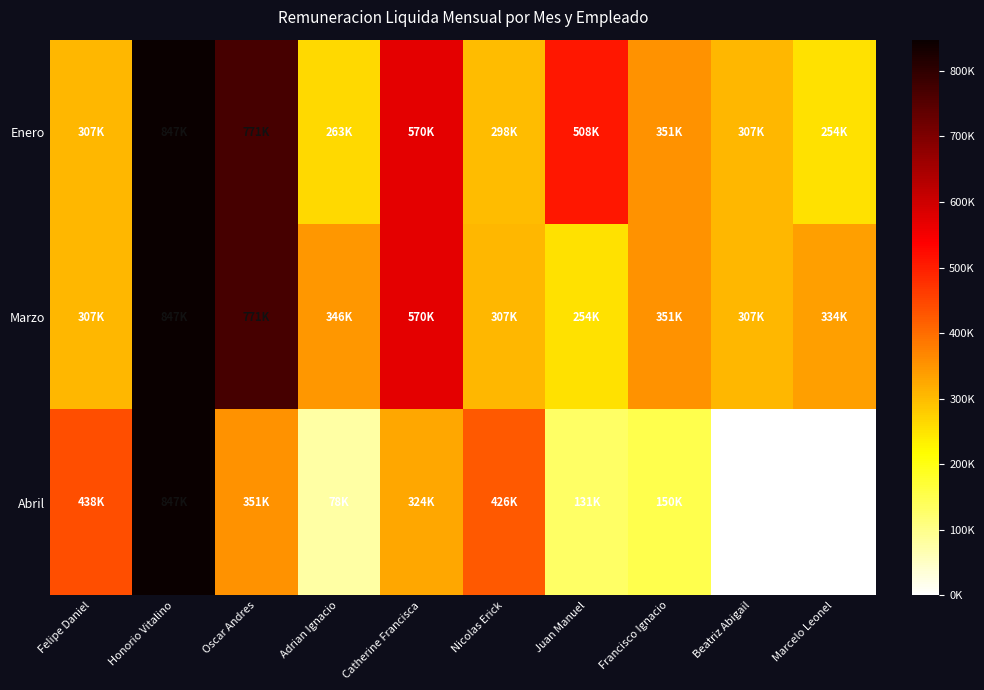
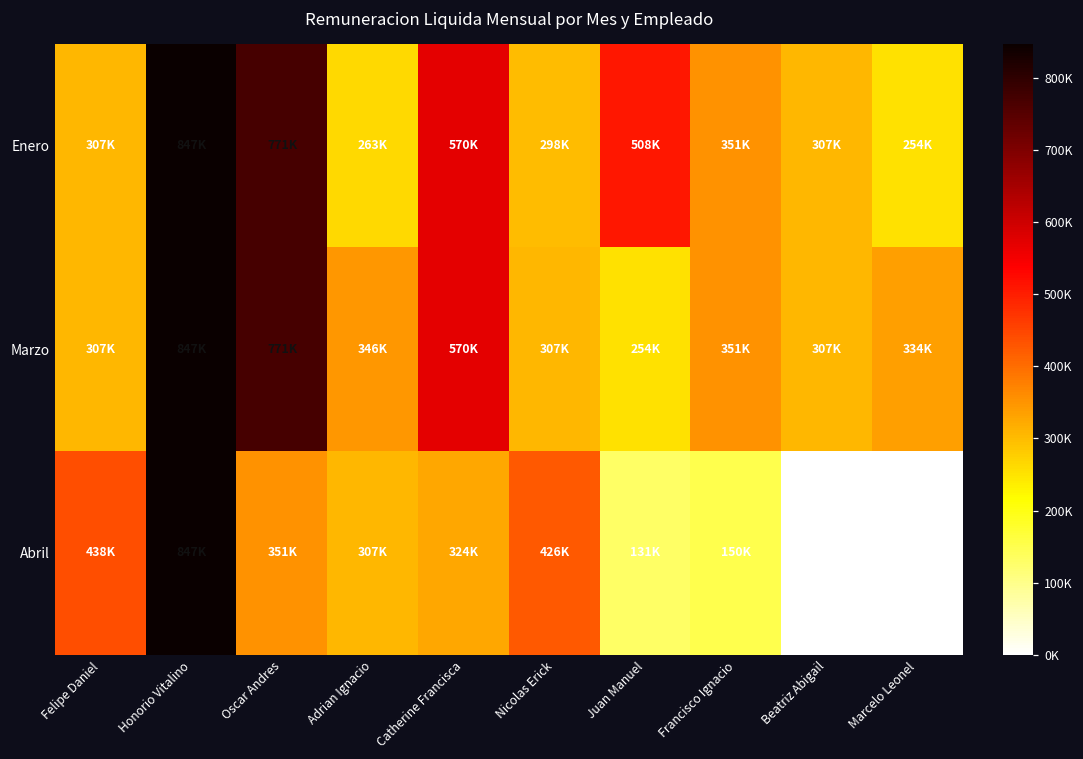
  {
    "Enero": {
      "Felipe Daniel": "307K",
      "Oscar Andres": "771K",
      "Adrian Ignacio": "263K",
      "Catherine Francisca": "570K",
      "Nicolas Erick": "298K",
      "Juan Manuel": "508K",
      "Francisco Ignacio": "351K",
      "Beatriz Abigail": "307K",
      "Marcelo Leonel": "254K"
    },
    "Marzo": {
      "Felipe Daniel": "307K",
      "Oscar Andres": "771K",
      "Adrian Ignacio": "346K",
      "Catherine Francisca": "570K",
      "Nicolas Erick": "307K",
      "Juan Manuel": "254K",
      "Francisco Ignacio": "351K",
      "Beatriz Abigail": "307K",
      "Marcelo Leonel": "334K"
    },
    "Abril": {
      "Felipe Daniel": "438K",
      "Oscar Andres": "351K",
-     "Adrian Ignacio": "78K",
+     "Adrian Ignacio": "307K",
      "Catherine Francisca": "324K",
      "Nicolas Erick": "426K",
      "Juan Manuel": "131K",
      "Francisco Ignacio": "150K"
    }
  }
